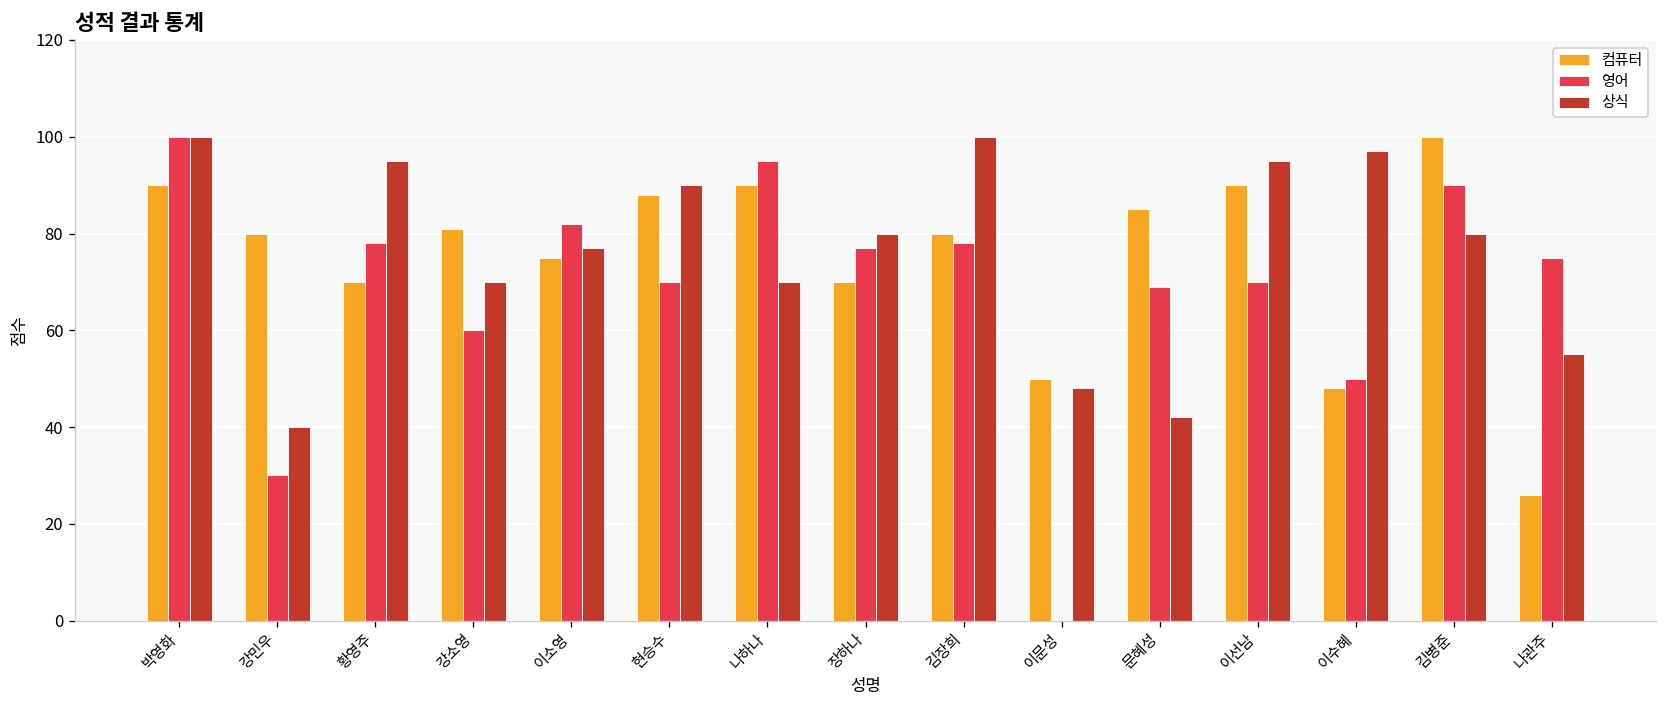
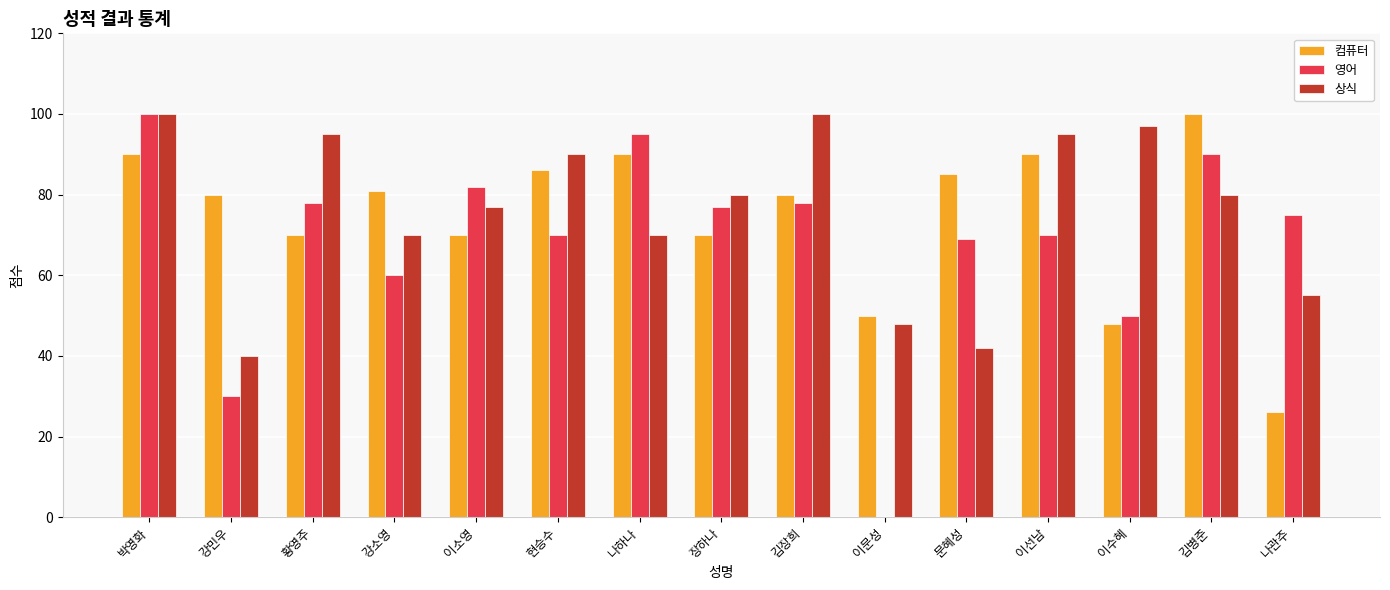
  {
    "컴퓨터": {
      "박영화": 90,
      "강민우": 80,
      "황영주": 70,
      "강소영": 81,
-     "이소영": 75,
-     "현승수": 88,
+     "이소영": 70,
+     "현승수": 86,
      "나하나": 90,
      "장하나": 70,
      "김장희": 80,
      "이문성": 50,
      "문혜성": 85,
      "이선남": 90,
      "이수혜": 48,
      "김병준": 100,
      "나관주": 26
    }
  }
